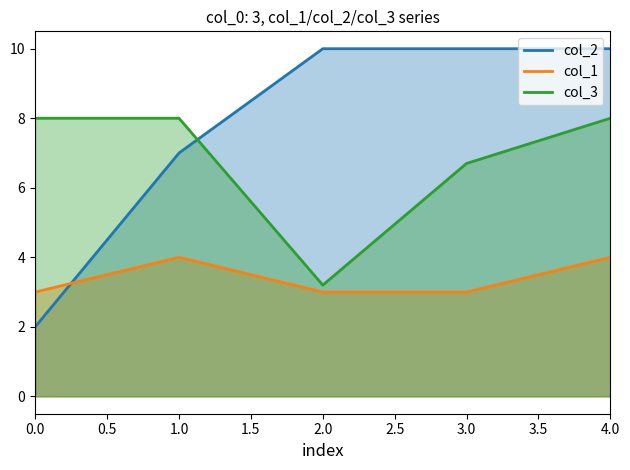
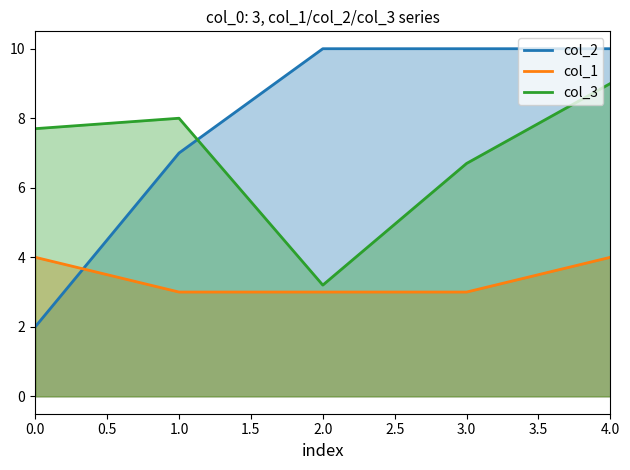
  {
    "col_2": {
      "0.0": 2.0,
      "1.0": 7.0,
      "2.0": 10.0,
      "3.0": 10.0,
      "4.0": 10.0
    },
    "col_1": {
-     "0.0": 3,
-     "1.0": 4,
+     "0.0": 4,
+     "1.0": 3,
      "2.0": 3,
      "3.0": 3,
      "4.0": 4
    },
    "col_3": {
-     "0.0": 8.0,
+     "0.0": 7.7,
      "1.0": 8.0,
      "2.0": 3.2,
      "3.0": 6.7,
-     "4.0": 8
+     "4.0": 9
    }
  }
